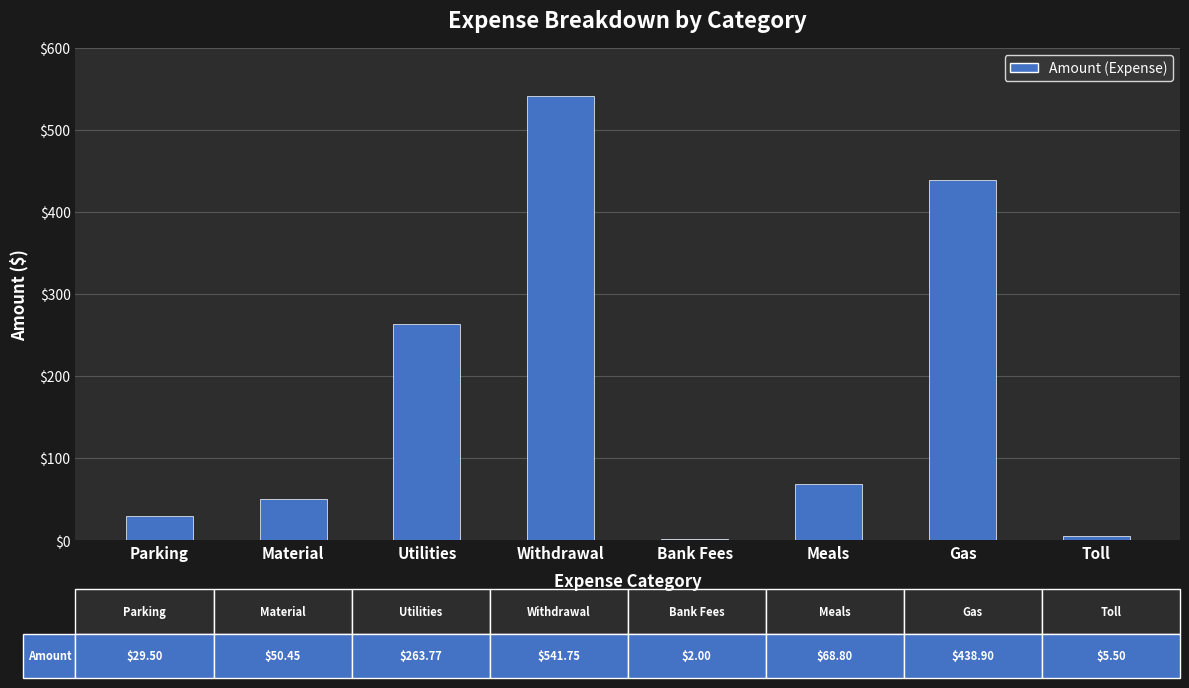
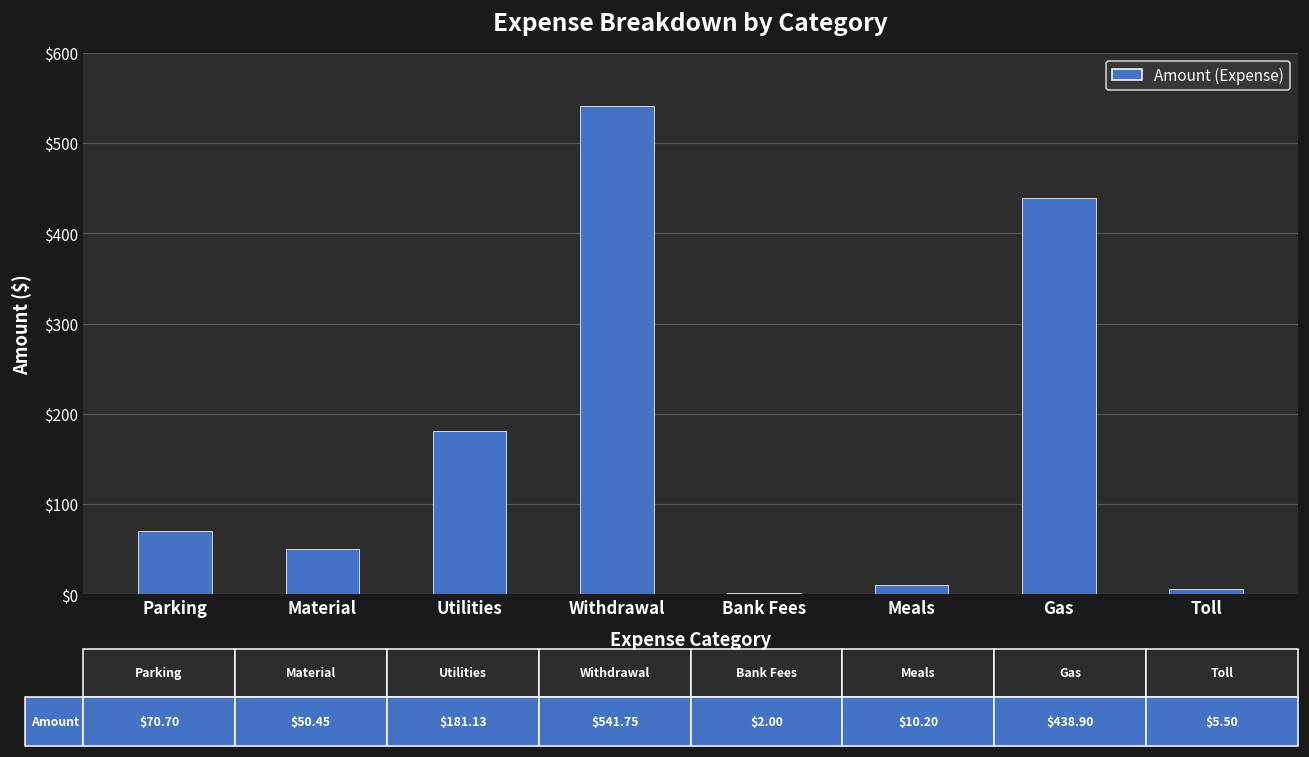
  {
-   "Parking": "$29.50",
-   "Utilities": "$263.77",
-   "Meals": "$68.80"
+   "Parking": "$70.70",
+   "Utilities": "$181.13",
+   "Meals": "$10.20"
  }
